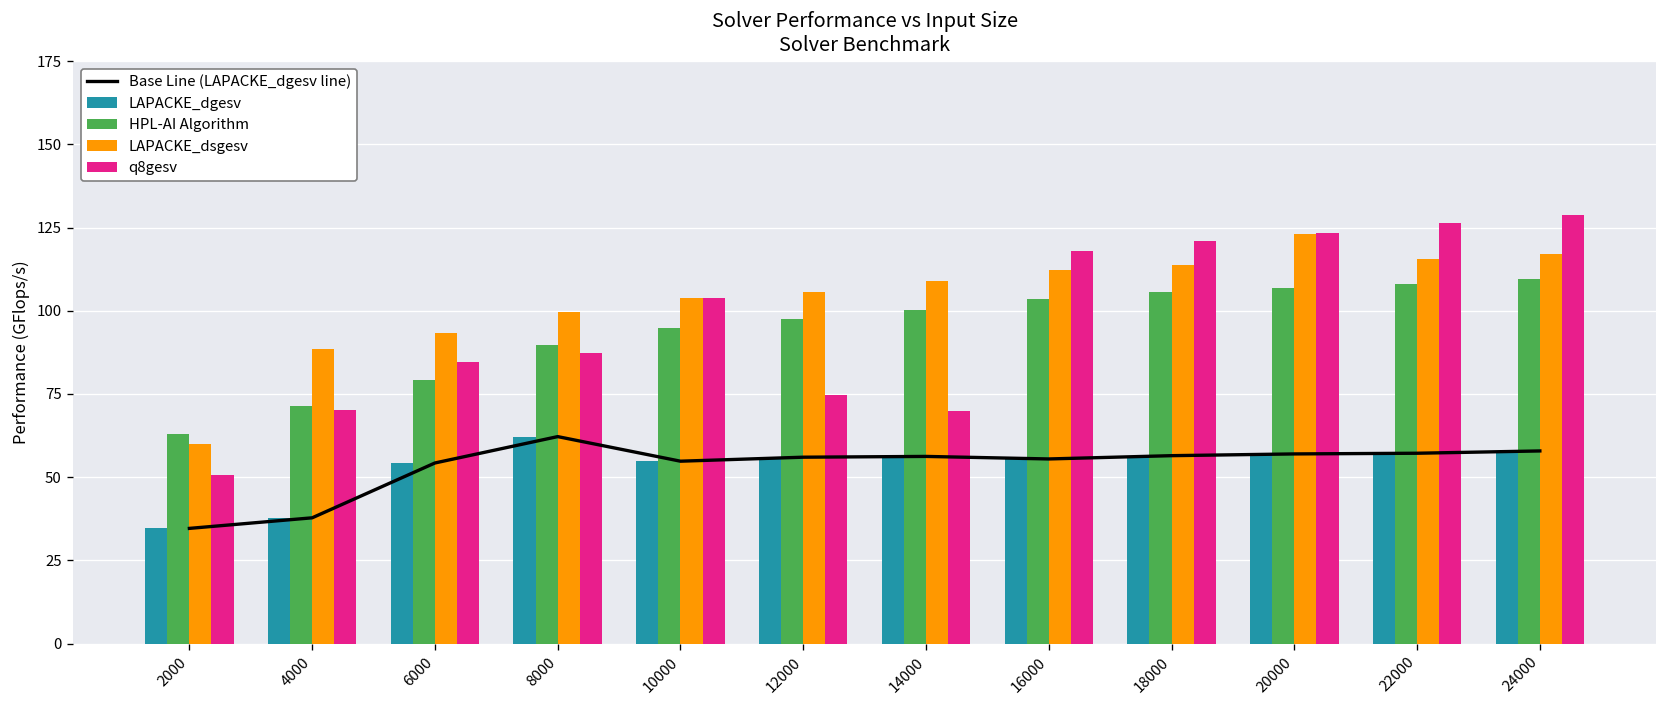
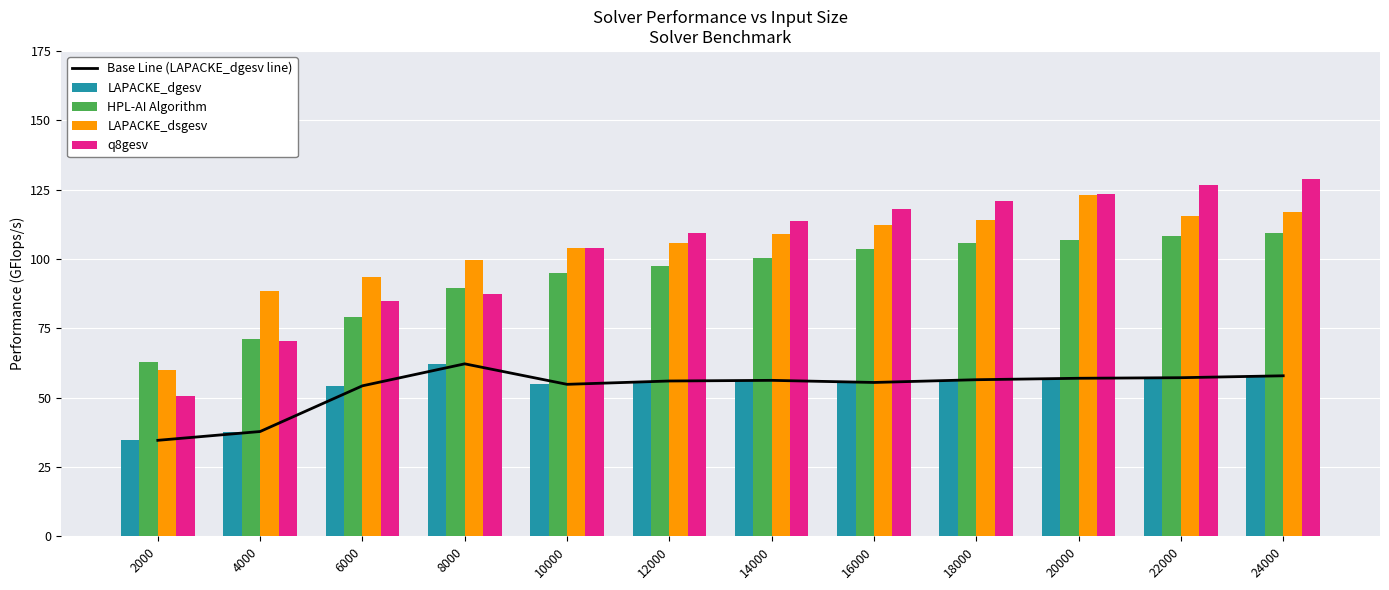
  {
    "LAPACKE_dgesv": {
      "2000": 35,
      "4000": 38,
      "6000": 54,
      "8000": 62,
      "10000": 55,
      "12000": 56,
      "14000": 56,
      "16000": 55,
      "18000": 56,
      "20000": 57,
      "22000": 57,
      "24000": 58
    },
    "Base Line (LAPACKE_dgesv line)": {
      "2000": 35,
      "4000": 38,
      "6000": 54,
      "8000": 62,
      "10000": 55,
      "12000": 56,
      "14000": 56,
      "16000": 55,
      "18000": 56,
      "20000": 57,
      "22000": 57,
      "24000": 58
    },
    "HPL-AI Algorithm": {
      "2000": 63,
      "4000": 71,
      "6000": 79,
      "8000": 90,
      "10000": 95,
      "12000": 97,
      "14000": 100,
      "16000": 103,
      "18000": 106,
      "20000": 107,
      "22000": 108,
      "24000": 109
    },
    "LAPACKE_dsgesv": {
      "2000": 60,
      "4000": 89,
      "6000": 93,
      "8000": 100,
      "10000": 104,
      "12000": 106,
      "14000": 109,
      "16000": 112,
      "18000": 114,
      "20000": 123,
      "22000": 116,
      "24000": 117
    },
    "q8gesv": {
      "2000": 51,
      "4000": 70,
      "6000": 85,
      "8000": 87,
      "10000": 104,
-     "12000": 75,
-     "14000": 70,
+     "12000": 109,
+     "14000": 114,
      "16000": 118,
      "18000": 121,
      "20000": 123,
      "22000": 127,
      "24000": 129
    }
  }
